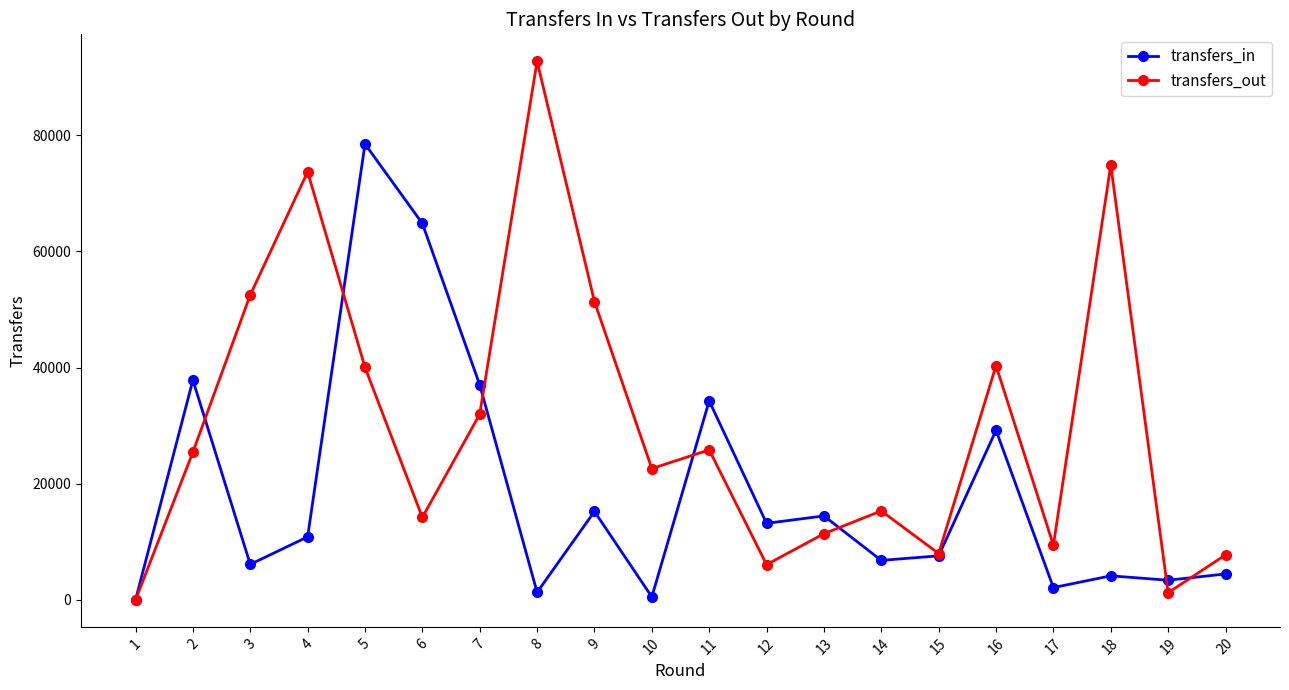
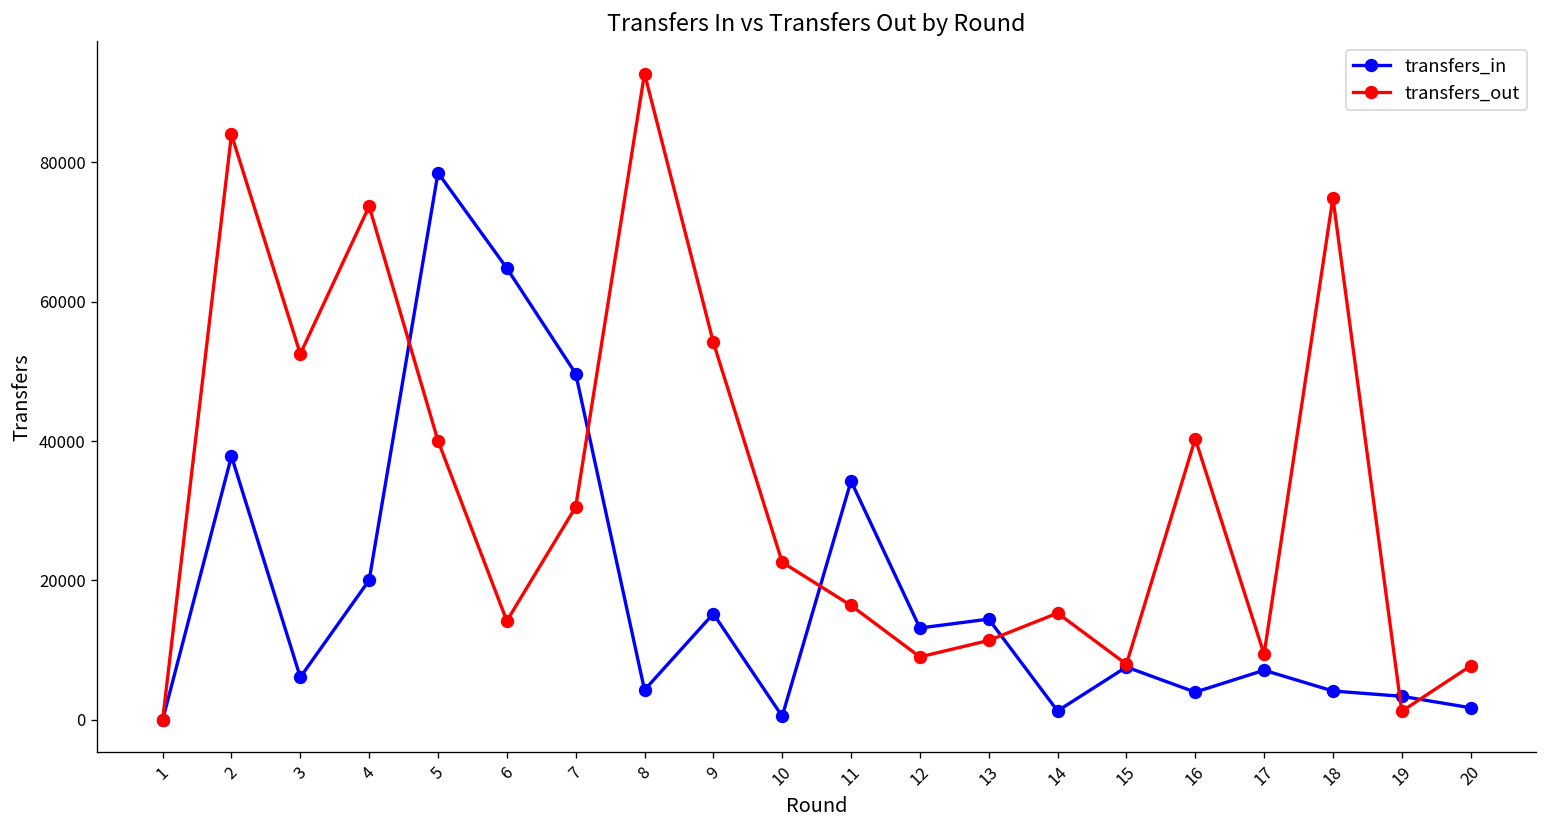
  {
    "transfers_in": {
      "2": 38000,
      "3": 6000,
-     "4": 11000,
+     "4": 20000,
      "5": 78000,
      "6": 65000,
-     "7": 37000,
-     "8": 1000,
+     "7": 50000,
+     "8": 4000,
      "9": 15000,
      "10": 1000,
      "11": 34000,
      "12": 13000,
      "13": 14000,
-     "14": 7000,
-     "16": 29000,
-     "17": 2000,
+     "14": 1000,
+     "16": 4000,
+     "17": 7000,
      "18": 4000,
      "19": 3000,
-     "20": 4000
+     "20": 2000
    },
    "transfers_out": {
-     "2": 25000,
+     "2": 84000,
      "3": 52000,
      "4": 74000,
      "5": 40000,
      "6": 14000,
-     "7": 32000,
+     "7": 31000,
      "8": 93000,
-     "9": 51000,
+     "9": 54000,
      "10": 23000,
-     "11": 26000,
-     "12": 6000,
+     "11": 16000,
+     "12": 9000,
      "13": 11000,
      "14": 15000,
      "16": 40000,
      "17": 9000,
      "18": 75000,
      "19": 1000,
      "20": 8000
    }
  }
